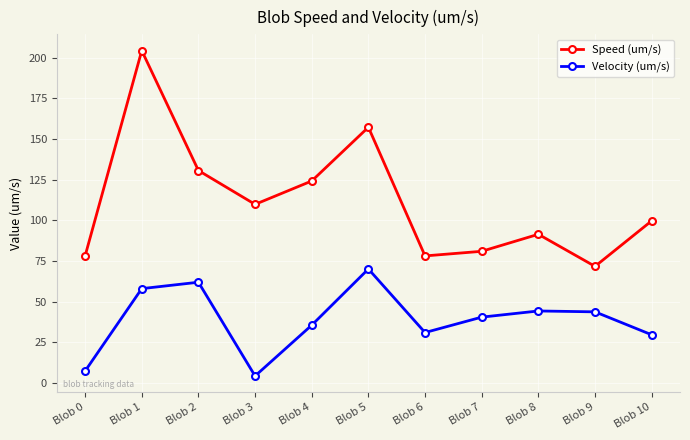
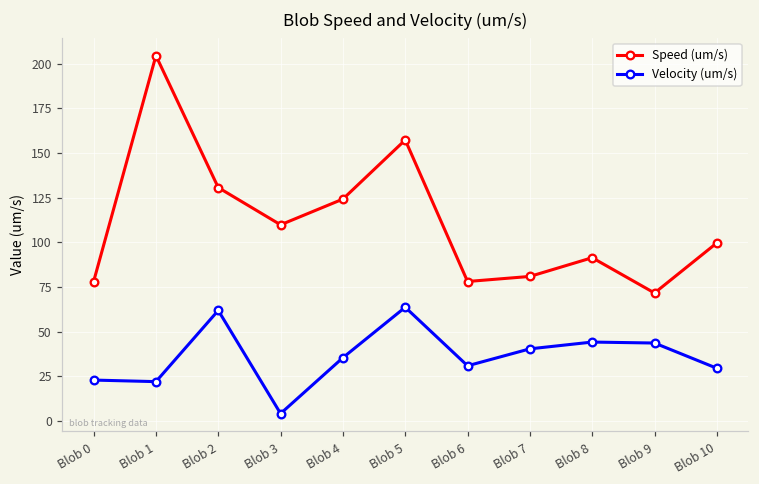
  {
    "Speed (um/s)": {
      "Blob 0": 78,
      "Blob 1": 204,
      "Blob 2": 131,
      "Blob 3": 110,
      "Blob 4": 124,
      "Blob 5": 157,
      "Blob 6": 78,
      "Blob 7": 81,
      "Blob 8": 91,
      "Blob 9": 72,
      "Blob 10": 100
    },
    "Velocity (um/s)": {
-     "Blob 0": 7,
-     "Blob 1": 58,
+     "Blob 0": 23,
+     "Blob 1": 22,
      "Blob 2": 62,
      "Blob 3": 4,
      "Blob 4": 35,
-     "Blob 5": 70,
+     "Blob 5": 64,
      "Blob 6": 31,
      "Blob 7": 40,
      "Blob 8": 44,
      "Blob 9": 44,
      "Blob 10": 30
    }
  }
